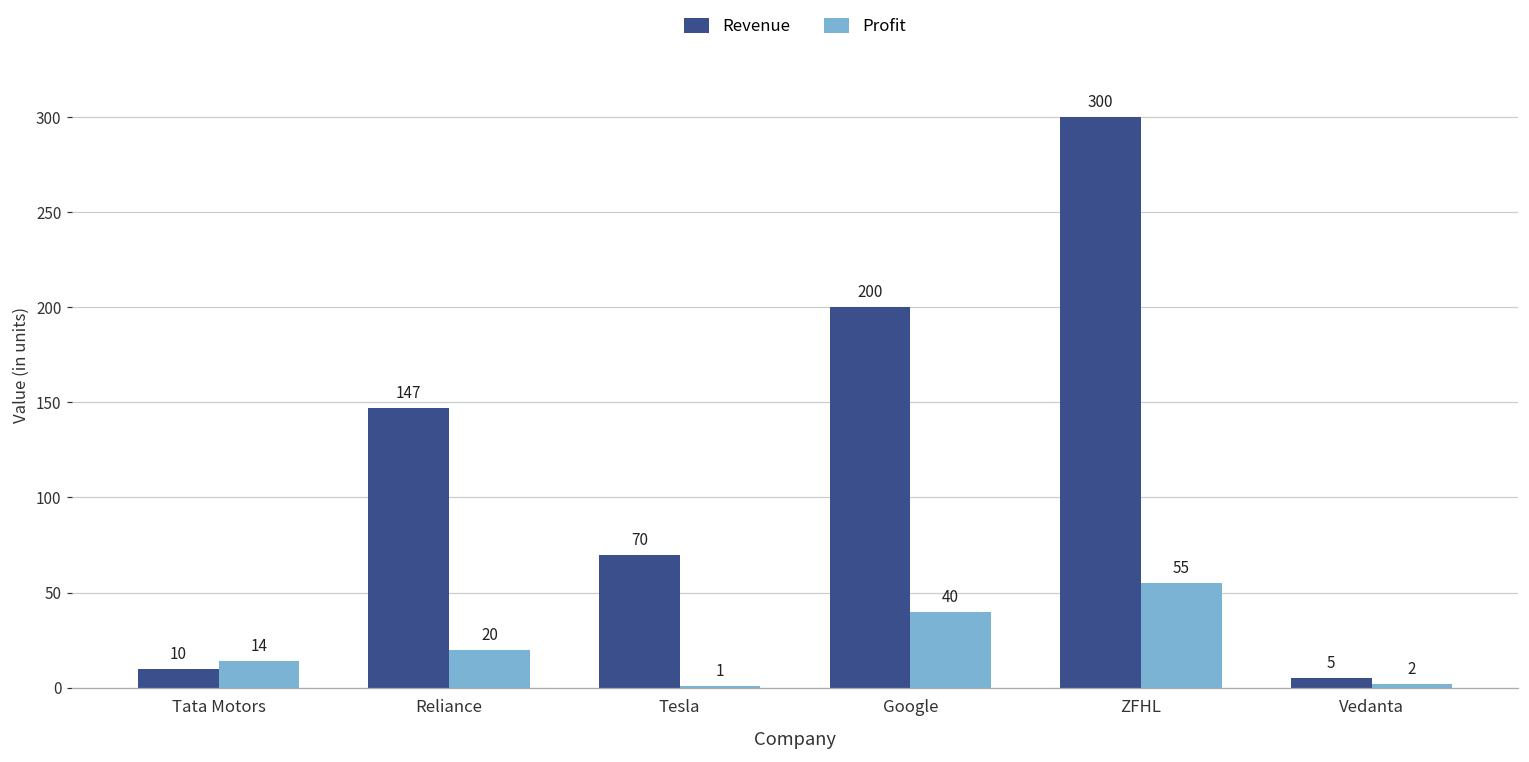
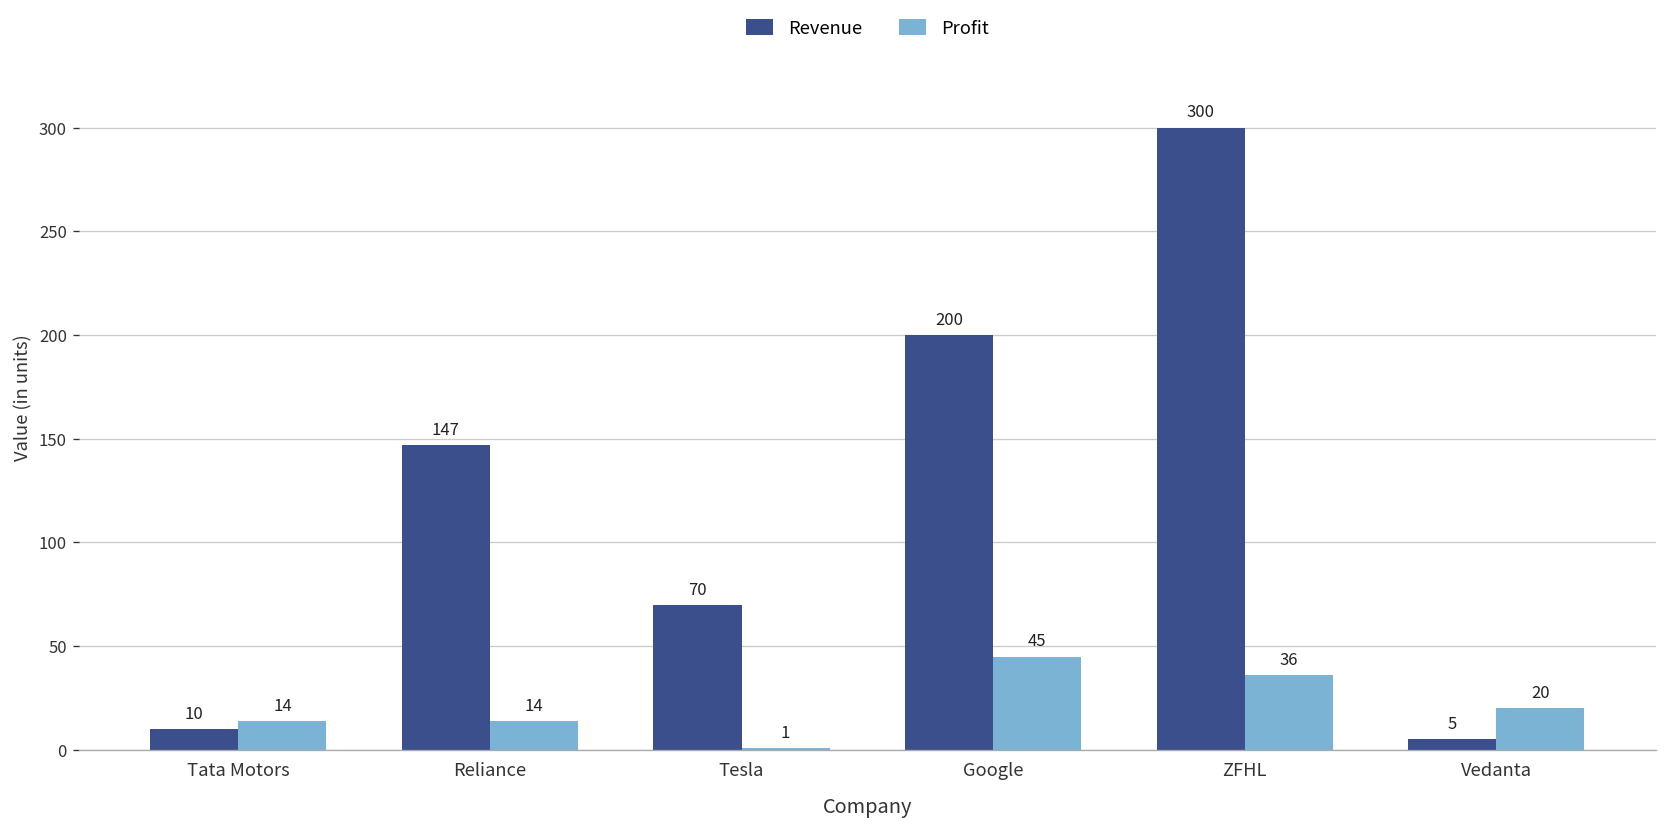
  {
    "Revenue": {
      "Tata Motors": 10,
      "Reliance": 147,
      "Tesla": 70,
      "Google": 200,
      "ZFHL": 300,
      "Vedanta": 5
    },
    "Profit": {
      "Tata Motors": 14,
-     "Reliance": 20,
+     "Reliance": 14,
      "Tesla": 1,
-     "Google": 40,
-     "ZFHL": 55,
-     "Vedanta": 2
+     "Google": 45,
+     "ZFHL": 36,
+     "Vedanta": 20
    }
  }
